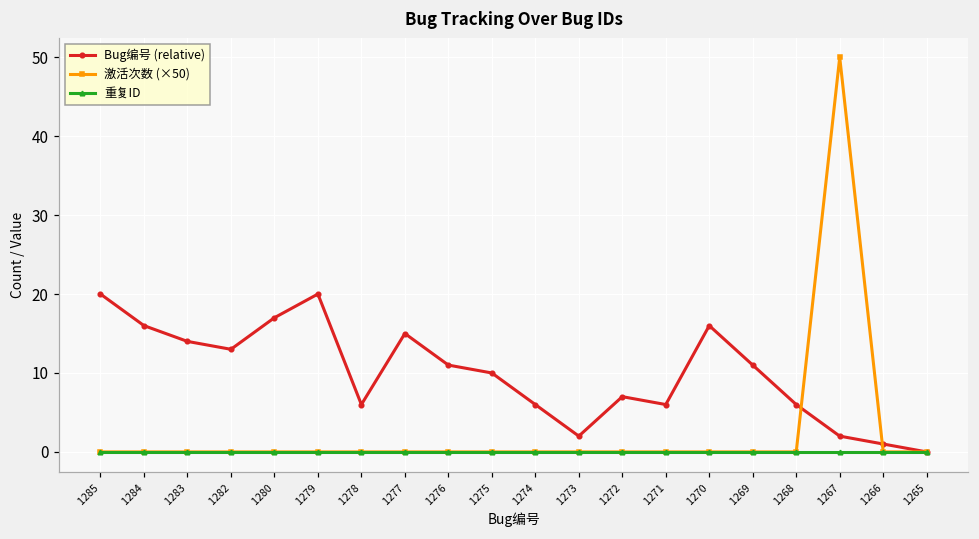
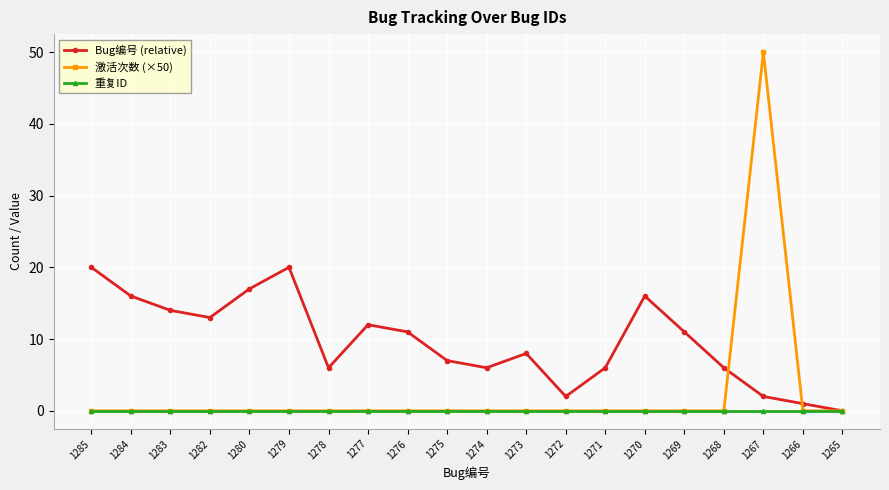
  {
    "Bug编号 (relative)": {
      "1285": 20,
      "1284": 16,
      "1283": 14,
      "1282": 13,
      "1280": 17,
      "1279": 20,
      "1278": 6,
-     "1277": 15,
+     "1277": 12,
      "1276": 11,
-     "1275": 10,
+     "1275": 7,
      "1274": 6,
-     "1273": 2,
-     "1272": 7,
+     "1273": 8,
+     "1272": 2,
      "1271": 6,
      "1270": 16,
      "1269": 11,
      "1268": 6,
      "1267": 2,
      "1266": 1
    },
    "激活次数 (×50)": {
      "1267": 50
    },
    "重复ID": {
      "1267": 0
    }
  }
